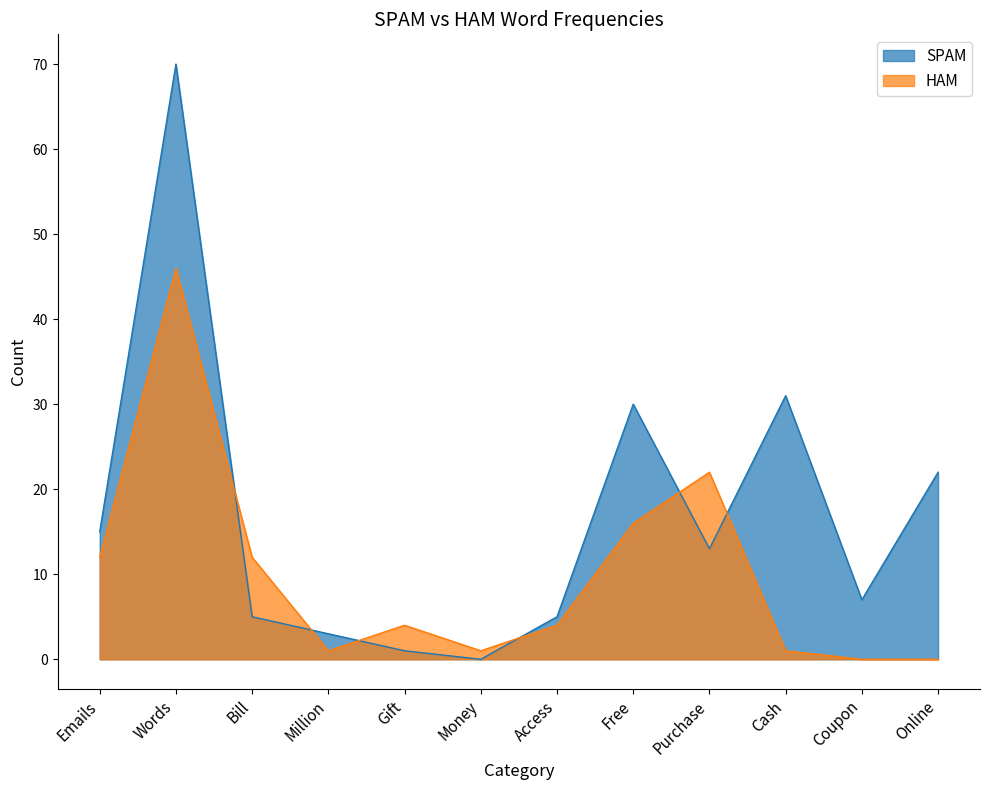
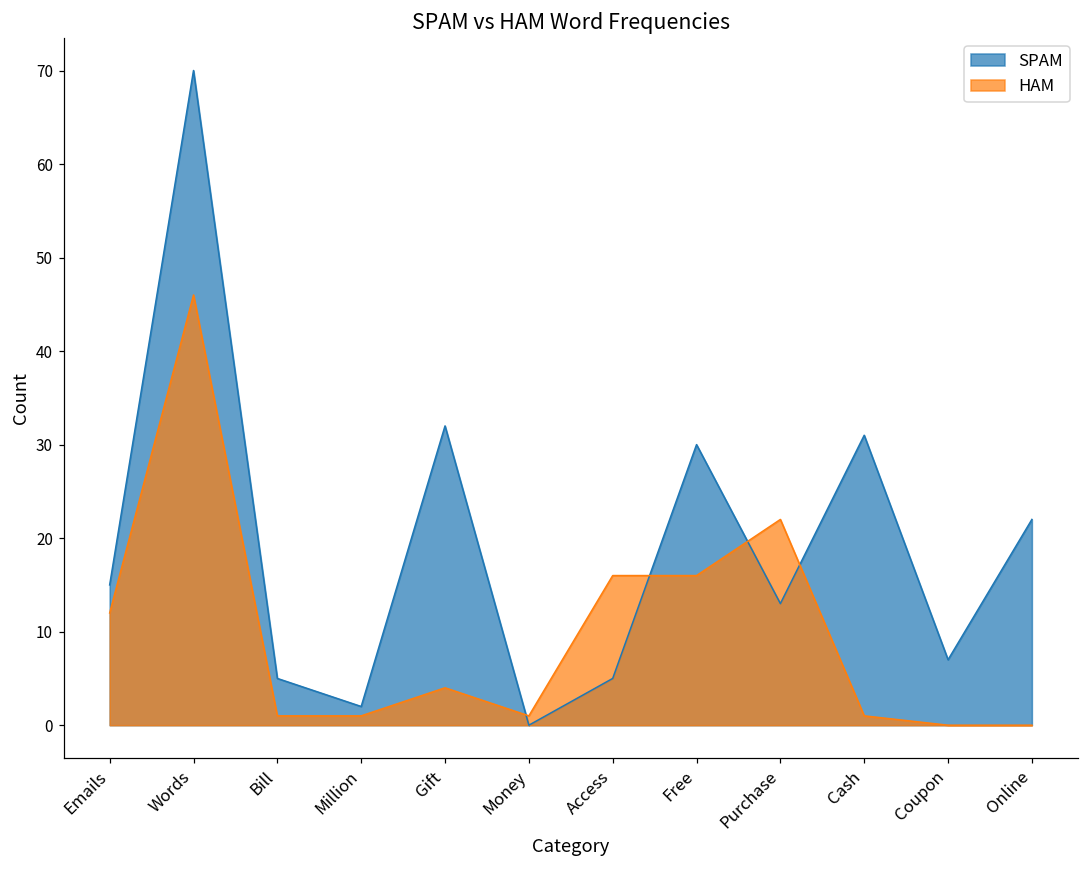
  {
    "SPAM": {
      "Emails": 15,
      "Words": 70,
      "Bill": 5,
-     "Million": 3,
-     "Gift": 1,
+     "Million": 2,
+     "Gift": 32,
      "Money": 0,
      "Access": 5,
      "Free": 30,
      "Purchase": 13,
      "Cash": 31,
      "Coupon": 7,
      "Online": 22
    },
    "HAM": {
      "Emails": 12,
      "Words": 46,
-     "Bill": 12,
+     "Bill": 1,
      "Million": 1,
      "Gift": 4,
      "Money": 1,
-     "Access": 4,
+     "Access": 16,
      "Free": 16,
      "Purchase": 22,
      "Cash": 1,
      "Coupon": 0,
      "Online": 0
    }
  }
